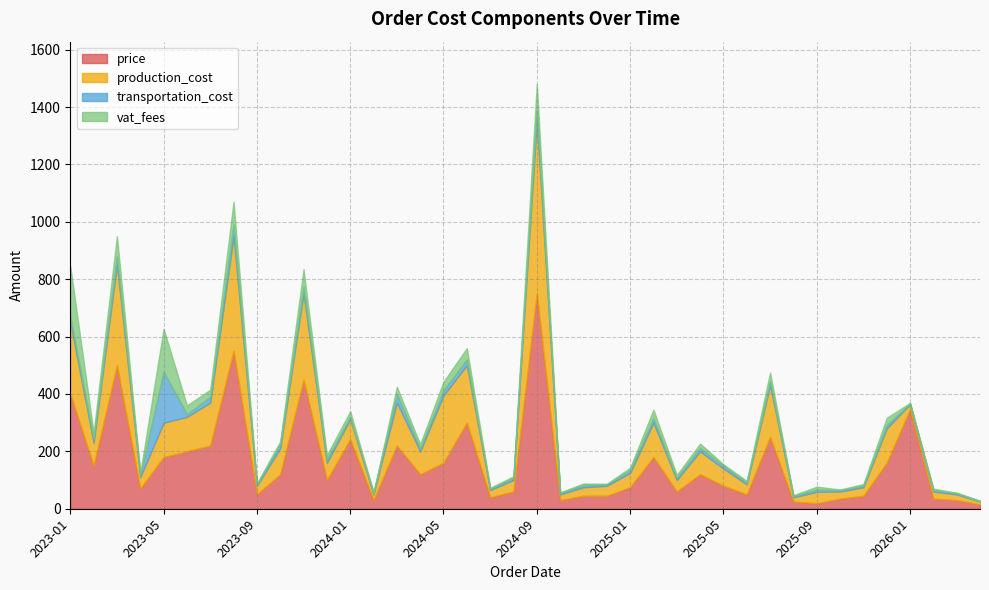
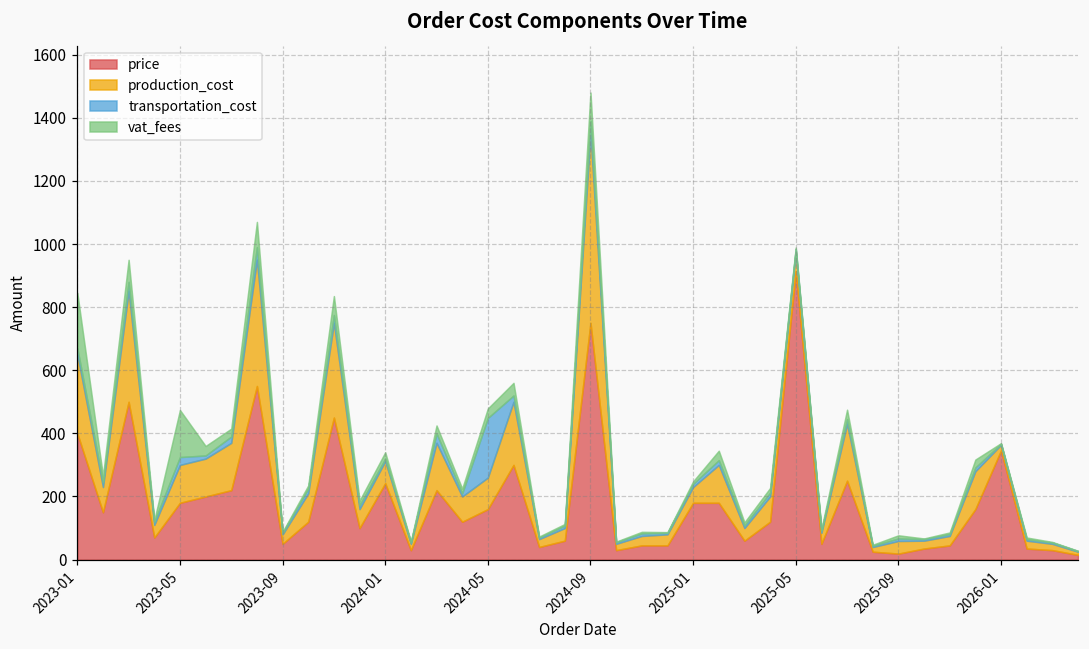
  {
    "price": {
      "2023-01": 400,
      "2023-05": 180,
      "2023-09": 50,
      "2024-01": 240,
      "2024-05": 160,
      "2024-09": 750,
-     "2025-01": 80,
-     "2025-05": 80,
+     "2025-01": 180,
+     "2025-05": 910,
      "2025-09": 20,
      "2026-01": 350
    },
    "production_cost": {
      "2023-01": 250,
      "2023-05": 120,
-     "2024-05": 240,
+     "2024-05": 100,
      "2024-09": 600,
      "2025-01": 50,
      "2025-05": 60
    },
    "transportation_cost": {
      "2023-01": 20,
-     "2023-05": 180,
-     "2024-05": 20,
+     "2023-05": 30,
+     "2024-05": 190,
      "2024-09": 40
    },
    "vat_fees": {
      "2023-01": 180,
      "2023-05": 150,
      "2024-01": 20,
      "2024-05": 30,
      "2024-09": 90,
      "2025-09": 10
    }
  }
